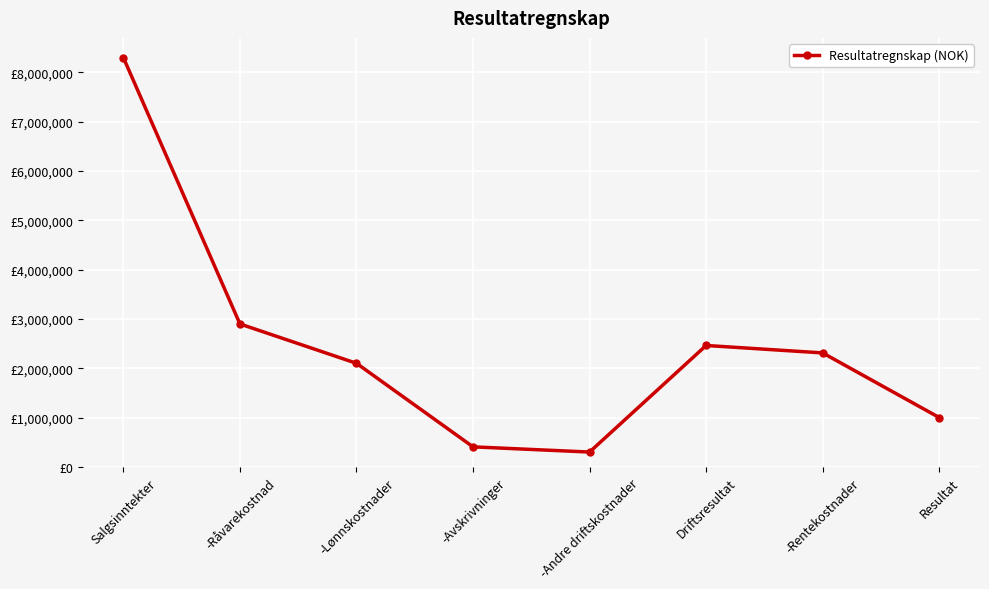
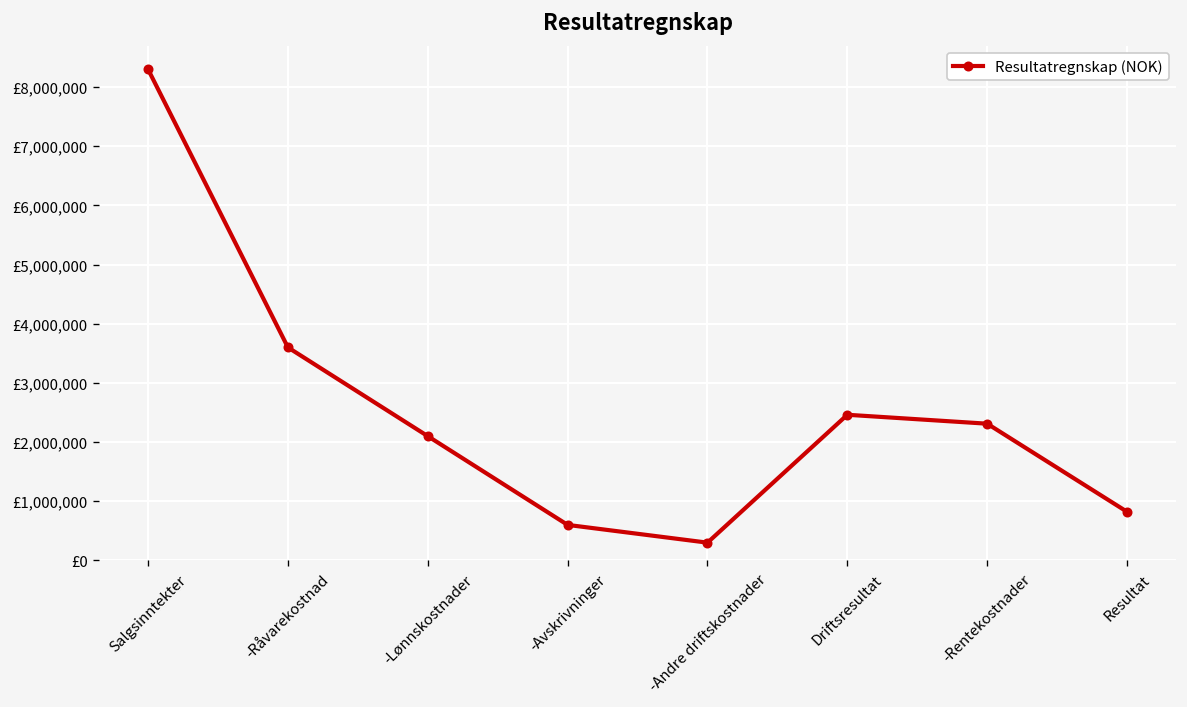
  {
    "Salgsinntekter": "£8,300,000",
-   "-Råvarekostnad": "£2,900,000",
+   "-Råvarekostnad": "£3,600,000",
    "-Lønnskostnader": "£2,100,000",
-   "-Avskrivninger": "£400,000",
+   "-Avskrivninger": "£600,000",
    "-Andre driftskostnader": "£300,000",
    "Driftsresultat": "£2,500,000",
    "-Rentekostnader": "£2,300,000",
-   "Resultat": "£1,000,000"
+   "Resultat": "£800,000"
  }
